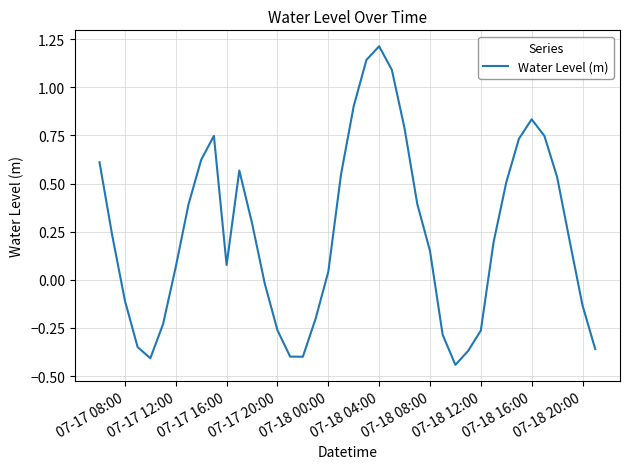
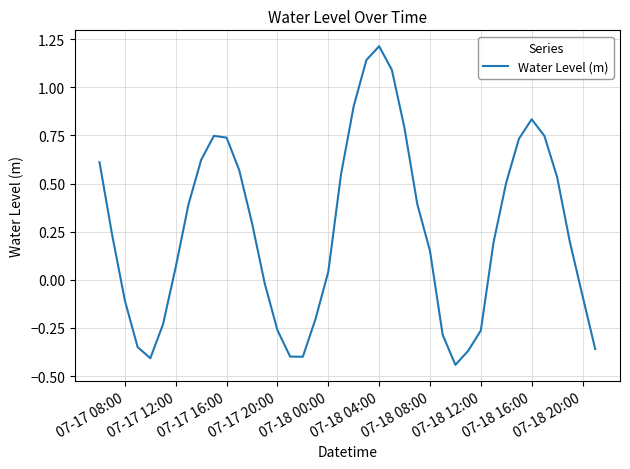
  {
    "07-17 08:00": -0.11,
    "07-17 12:00": 0.07,
-   "07-17 16:00": 0.08,
+   "07-17 16:00": 0.74,
    "07-17 20:00": -0.26,
    "07-18 00:00": 0.04,
    "07-18 04:00": 1.21,
    "07-18 08:00": 0.15,
    "07-18 12:00": -0.26,
    "07-18 16:00": 0.83,
-   "07-18 20:00": -0.13
+   "07-18 20:00": -0.08
  }
